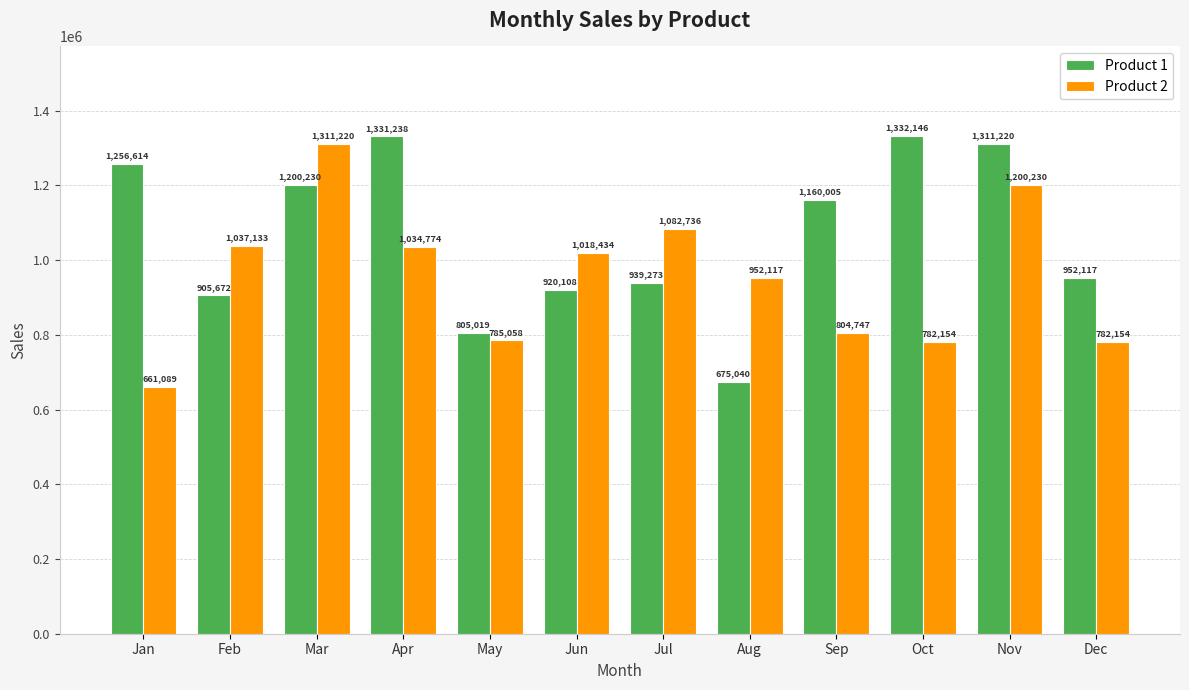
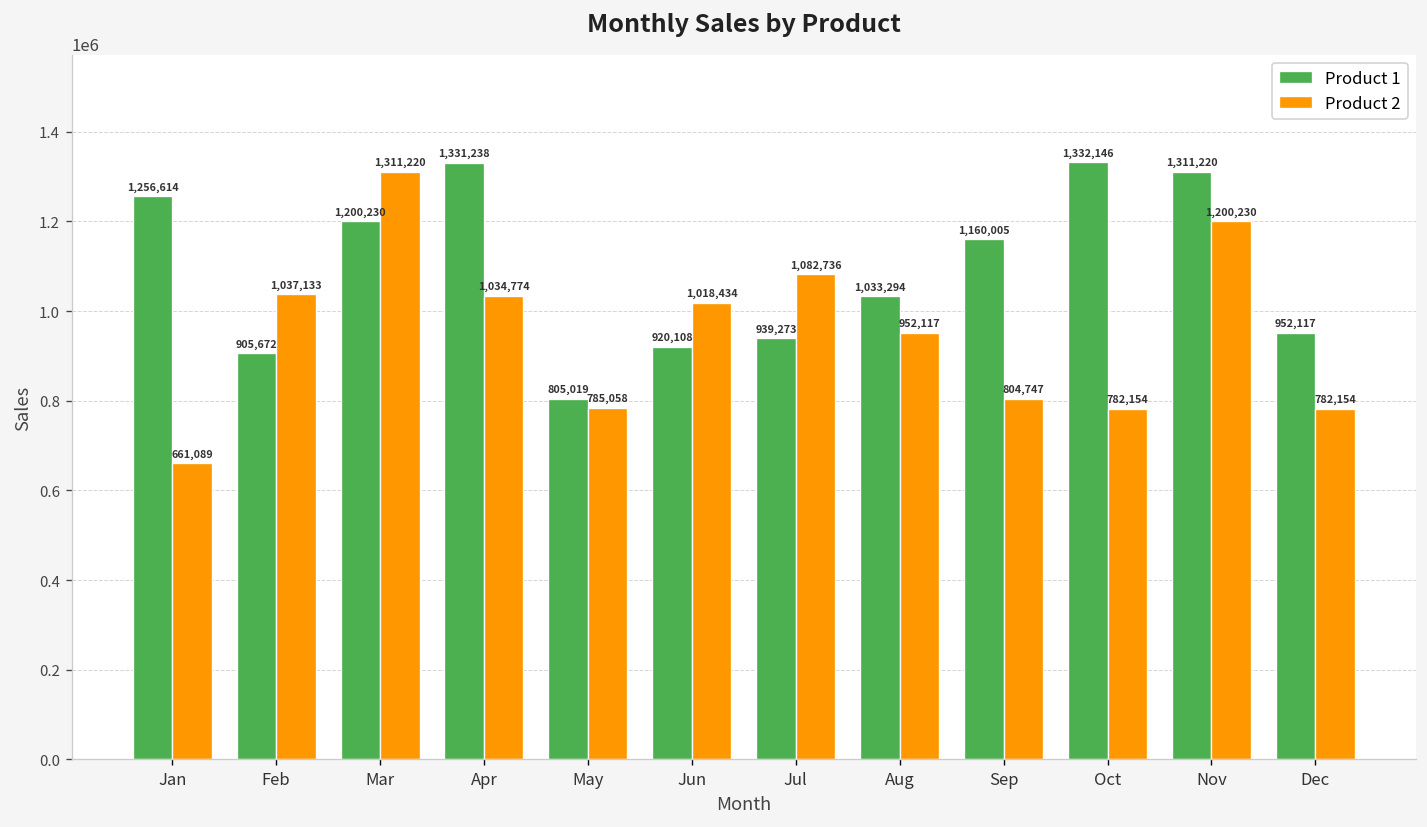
  {
    "Product 1": {
      "Jan": "1,256,614",
      "Feb": "905,672",
      "Mar": "1,200,230",
      "Apr": "1,331,238",
      "May": "805,019",
      "Jun": "920,108",
      "Jul": "939,273",
-     "Aug": "675,040",
+     "Aug": "1,033,294",
      "Sep": "1,160,005",
      "Oct": "1,332,146",
      "Nov": "1,311,220",
      "Dec": "952,117"
    },
    "Product 2": {
      "Jan": "661,089",
      "Feb": "1,037,133",
      "Mar": "1,311,220",
      "Apr": "1,034,774",
      "May": "785,058",
      "Jun": "1,018,434",
      "Jul": "1,082,736",
      "Aug": "952,117",
      "Sep": "804,747",
      "Oct": "782,154",
      "Nov": "1,200,230",
      "Dec": "782,154"
    }
  }
